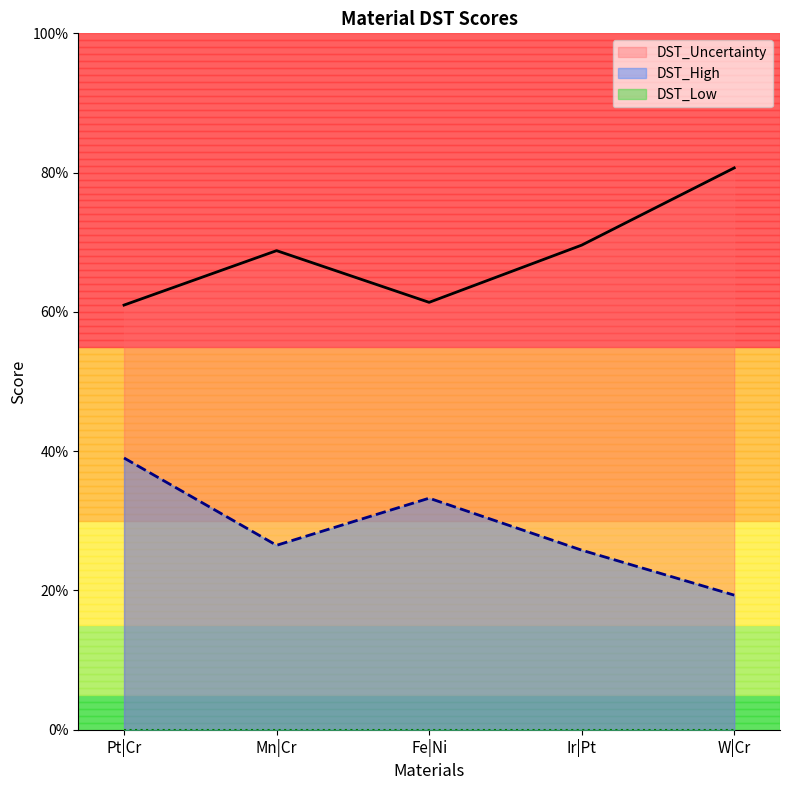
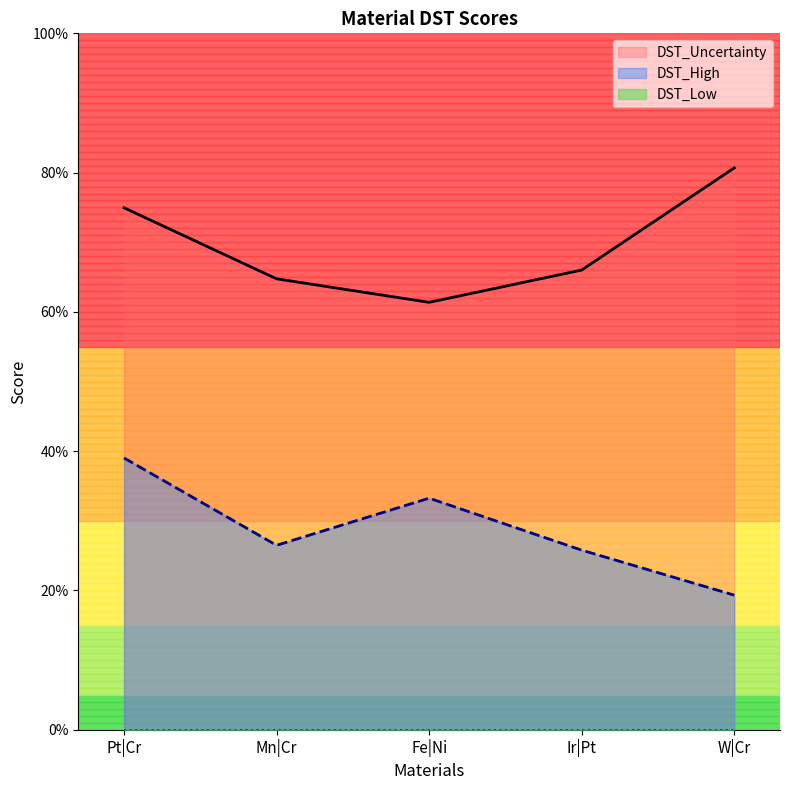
  {
    "DST_Uncertainty": {
-     "Pt|Cr": "61%",
-     "Mn|Cr": "69%",
+     "Pt|Cr": "75%",
+     "Mn|Cr": "65%",
      "Fe|Ni": "61%",
-     "Ir|Pt": "70%",
+     "Ir|Pt": "66%",
      "W|Cr": "81%"
    },
    "DST_High": {
      "Pt|Cr": "39%",
      "Mn|Cr": "26%",
      "Fe|Ni": "33%",
      "Ir|Pt": "26%",
      "W|Cr": "19%"
    },
    "DST_Low": {
      "Pt|Cr": "0%",
      "Mn|Cr": "0%",
      "Fe|Ni": "0%",
      "Ir|Pt": "0%",
      "W|Cr": "0%"
    }
  }
